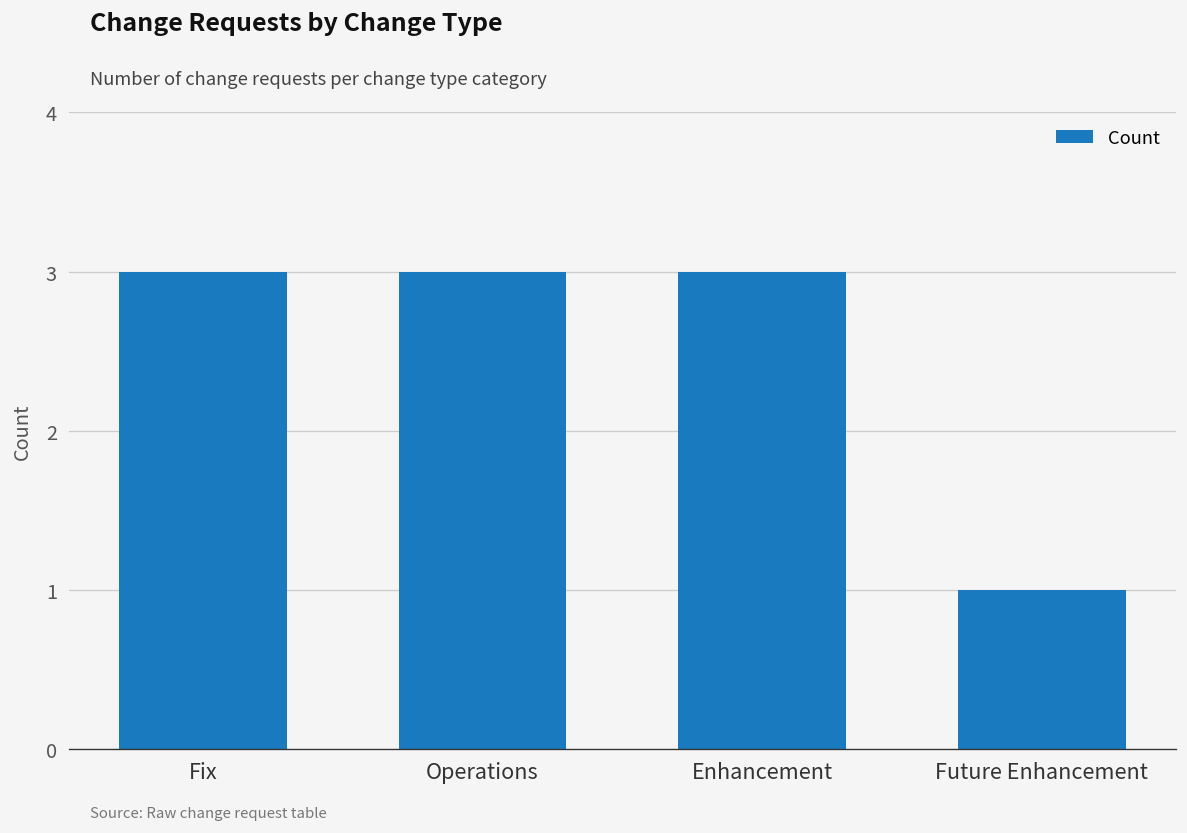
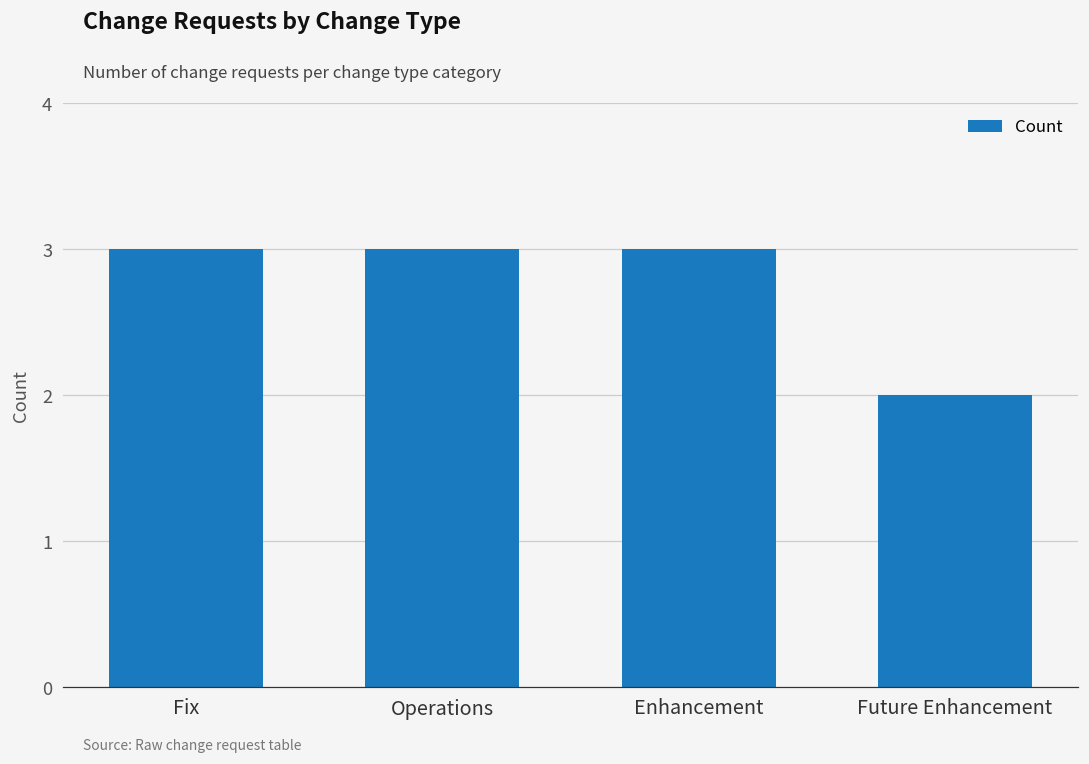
  {
    "Fix": 3,
    "Operations": 3,
    "Enhancement": 3,
-   "Future Enhancement": 1
+   "Future Enhancement": 2
  }
